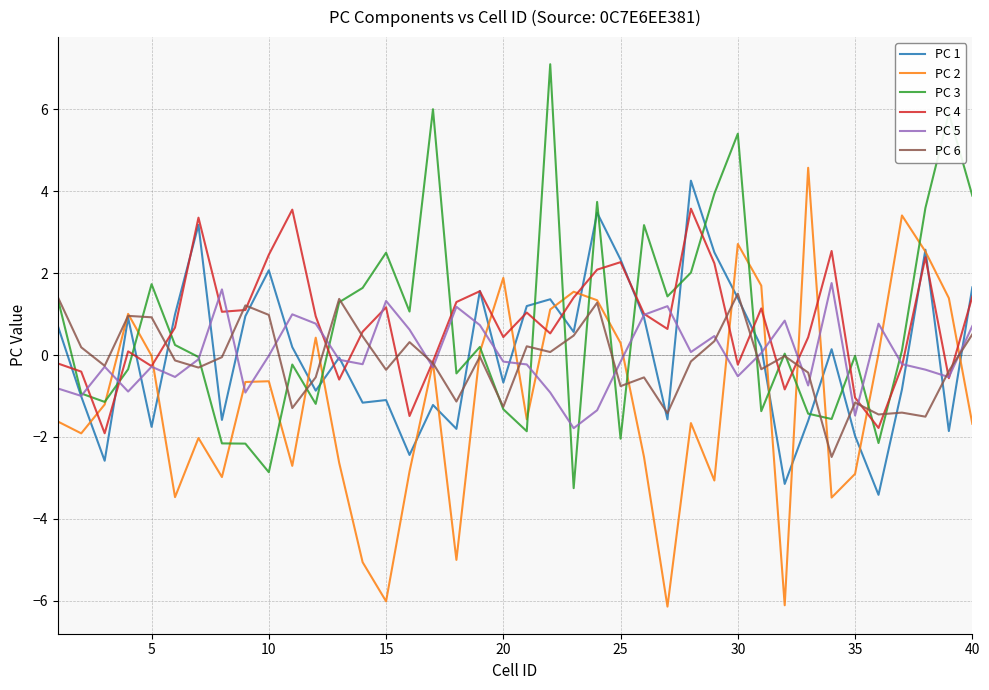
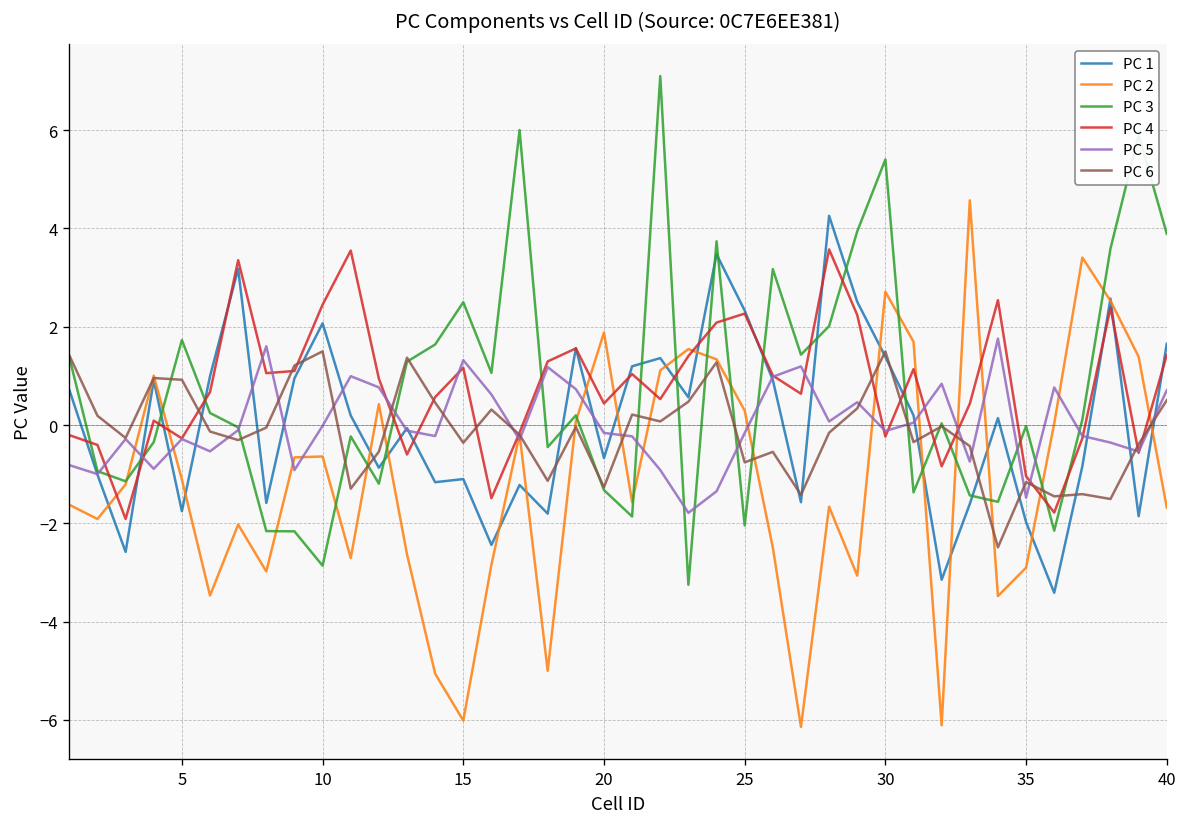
  {
    "PC 1": {
      "5": -1.8,
      "10": 2.1,
      "15": -1.1,
      "20": -0.7,
      "25": 2.3,
      "30": 1.4,
      "35": -2.0,
      "40": 1.7
    },
    "PC 2": {
-     "5": 0.0,
+     "5": -1.1,
      "10": -0.6,
      "15": -6.0,
      "20": 1.9,
      "25": 0.3,
      "30": 2.7,
      "35": -2.9,
      "40": -1.7
    },
    "PC 3": {
      "5": 1.7,
      "10": -2.9,
      "15": 2.5,
      "25": -2.0,
      "30": 5.4,
      "35": 0.0,
      "40": 3.9
    },
    "PC 4": {
      "10": 2.4,
      "15": 1.2,
      "20": 0.4,
      "25": 2.3,
      "30": -0.2,
      "35": -1.0,
      "40": 1.4
    },
    "PC 5": {
      "10": 0.0,
      "15": 1.3,
      "20": -0.2,
      "25": -0.2,
-     "30": -0.5,
+     "30": -0.1,
      "35": -1.5,
      "40": 0.7
    },
    "PC 6": {
      "5": 0.9,
-     "10": 1.0,
+     "10": 1.5,
      "15": -0.4,
      "25": -0.8,
      "30": 1.5,
      "35": -1.2,
      "40": 0.5
    }
  }
